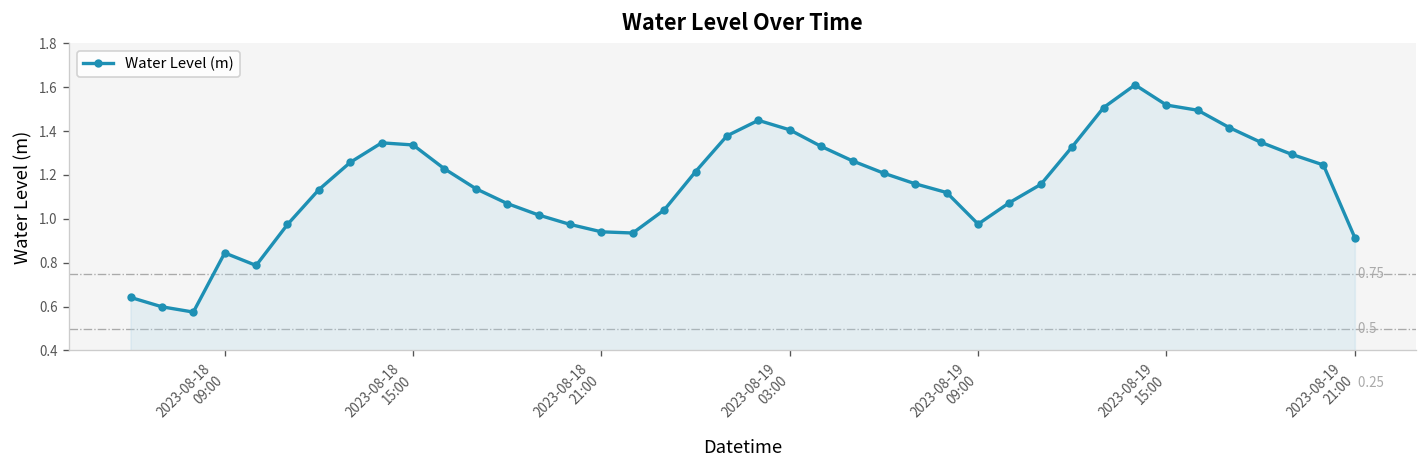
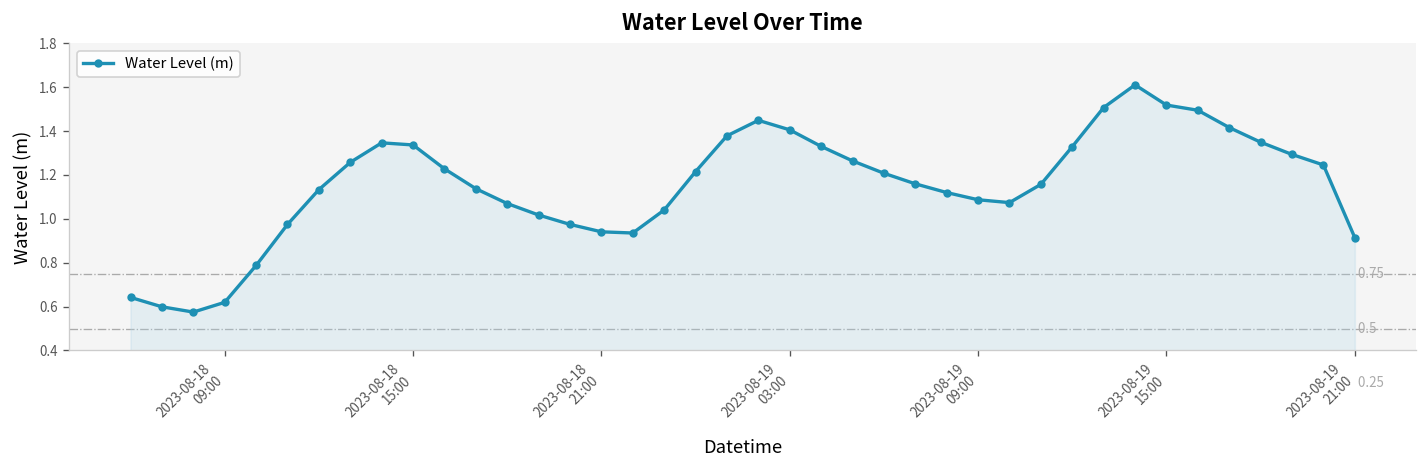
  {
-   "2023-08-18 09:00": 0.84,
+   "2023-08-18 09:00": 0.62,
    "2023-08-18 15:00": 1.34,
    "2023-08-18 21:00": 0.94,
    "2023-08-19 03:00": 1.41,
-   "2023-08-19 09:00": 0.98,
+   "2023-08-19 09:00": 1.09,
    "2023-08-19 15:00": 1.52,
    "2023-08-19 21:00": 0.91
  }
